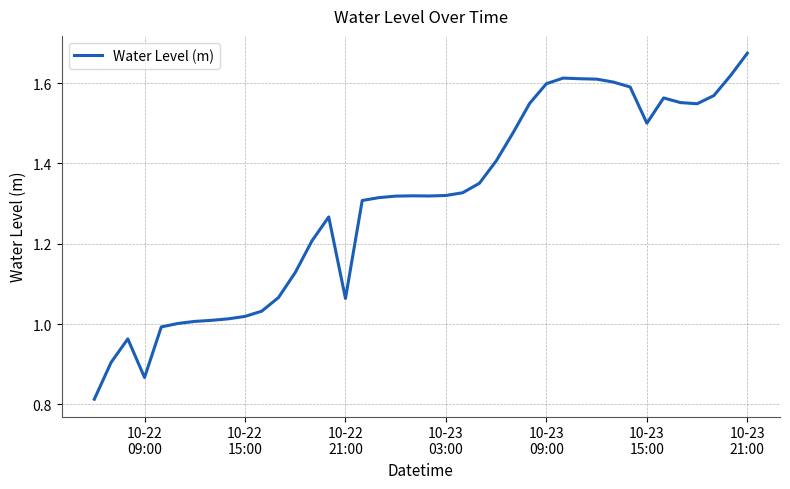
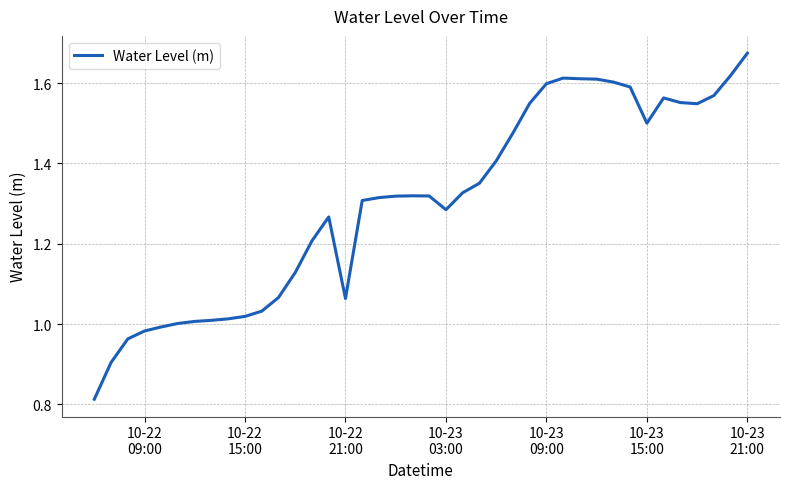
  {
-   "10-22 09:00": 0.87,
+   "10-22 09:00": 0.98,
    "10-22 15:00": 1.02,
    "10-22 21:00": 1.06,
-   "10-23 03:00": 1.32,
+   "10-23 03:00": 1.28,
    "10-23 09:00": 1.60,
    "10-23 15:00": 1.50,
    "10-23 21:00": 1.67
  }
